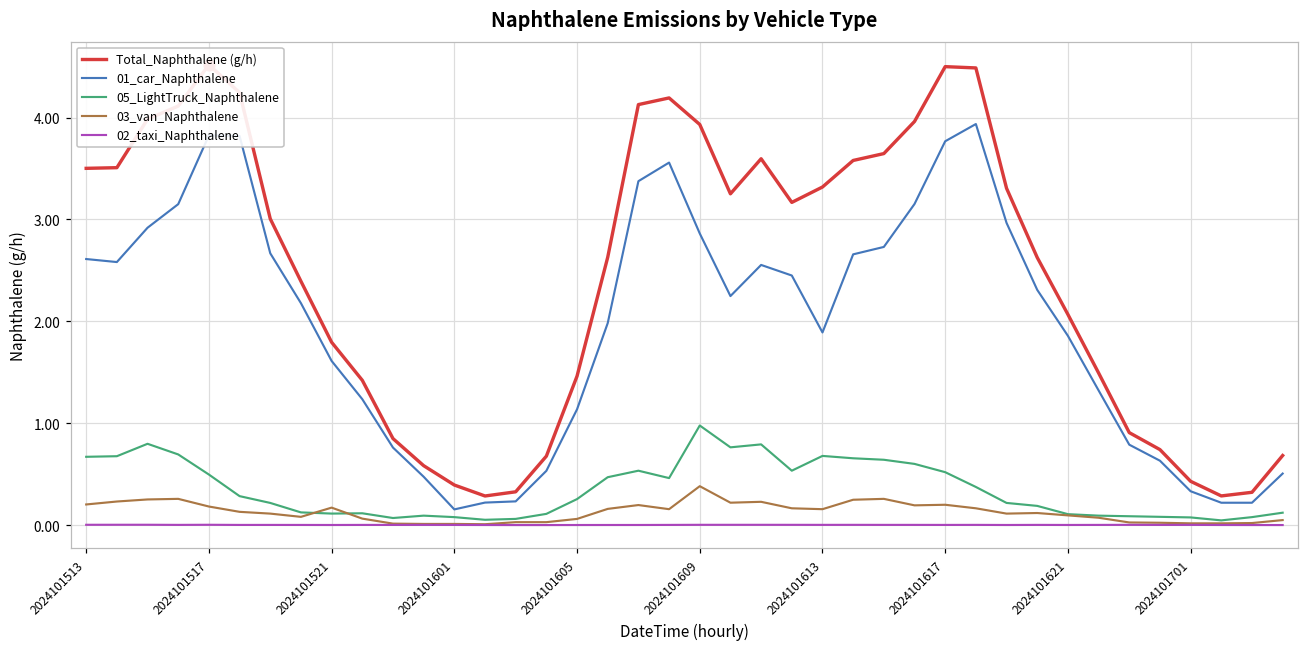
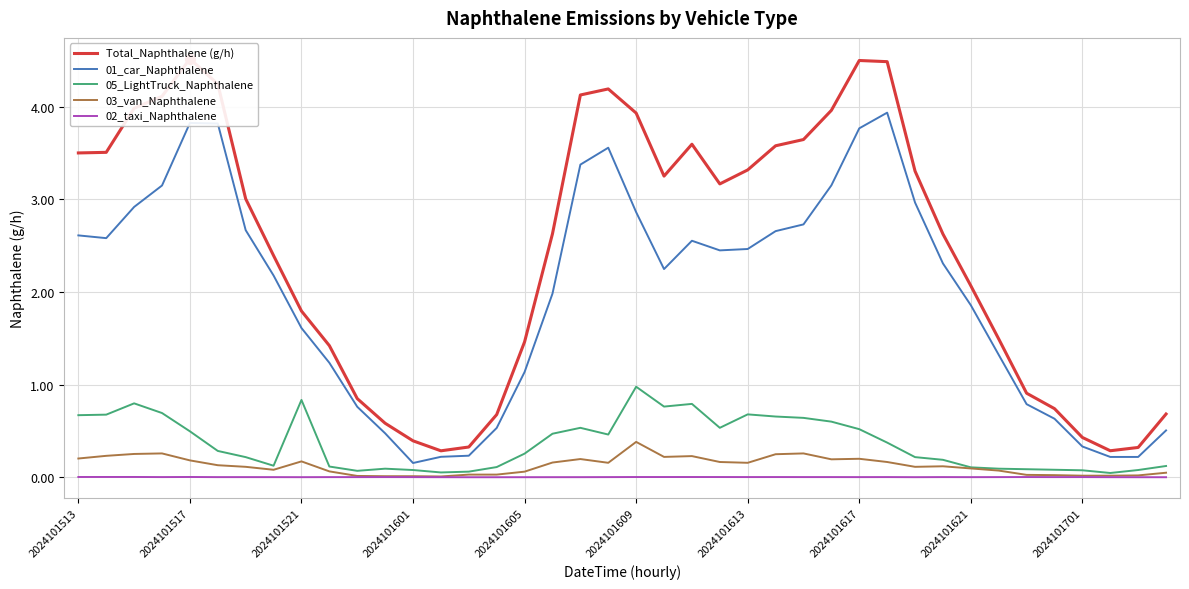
  {
    "01_car_Naphthalene": {
      "2024101513": 2.6,
      "2024101521": 1.6,
      "2024101601": 0.2,
      "2024101605": 1.1,
      "2024101609": 2.9,
-     "2024101613": 1.9,
+     "2024101613": 2.5,
      "2024101617": 3.8,
      "2024101621": 1.9,
      "2024101701": 0.3
    },
    "05_LightTruck_Naphthalene": {
      "2024101513": 0.7,
      "2024101517": 0.5,
-     "2024101521": 0.1,
+     "2024101521": 0.8,
      "2024101601": 0.1,
      "2024101605": 0.3,
      "2024101609": 1.0,
      "2024101613": 0.7,
      "2024101617": 0.5,
      "2024101701": 0.1
    },
    "03_van_Naphthalene": {
      "2024101513": 0.2,
      "2024101517": 0.2,
      "2024101521": 0.2,
      "2024101605": 0.1,
      "2024101609": 0.4,
      "2024101613": 0.2,
      "2024101617": 0.2
    },
    "02_taxi_Naphthalene": {
      "2024101513": 0.0,
      "2024101517": 0.0,
      "2024101521": 0.0,
      "2024101605": 0.0,
      "2024101609": 0.0,
      "2024101613": 0.0,
      "2024101617": 0.0,
      "2024101621": 0.0
    }
  }
